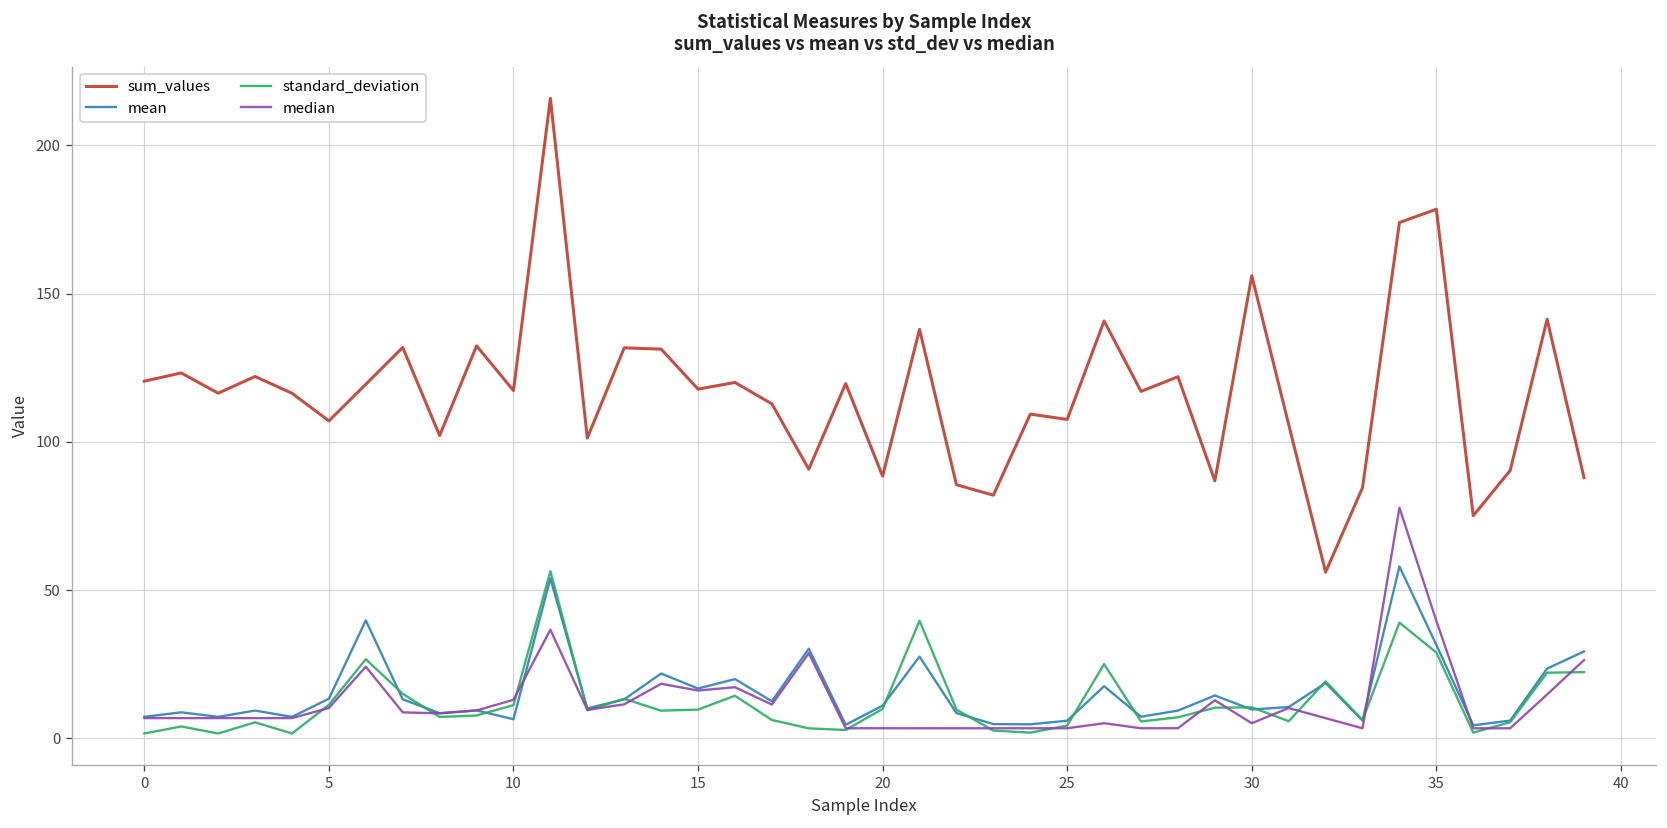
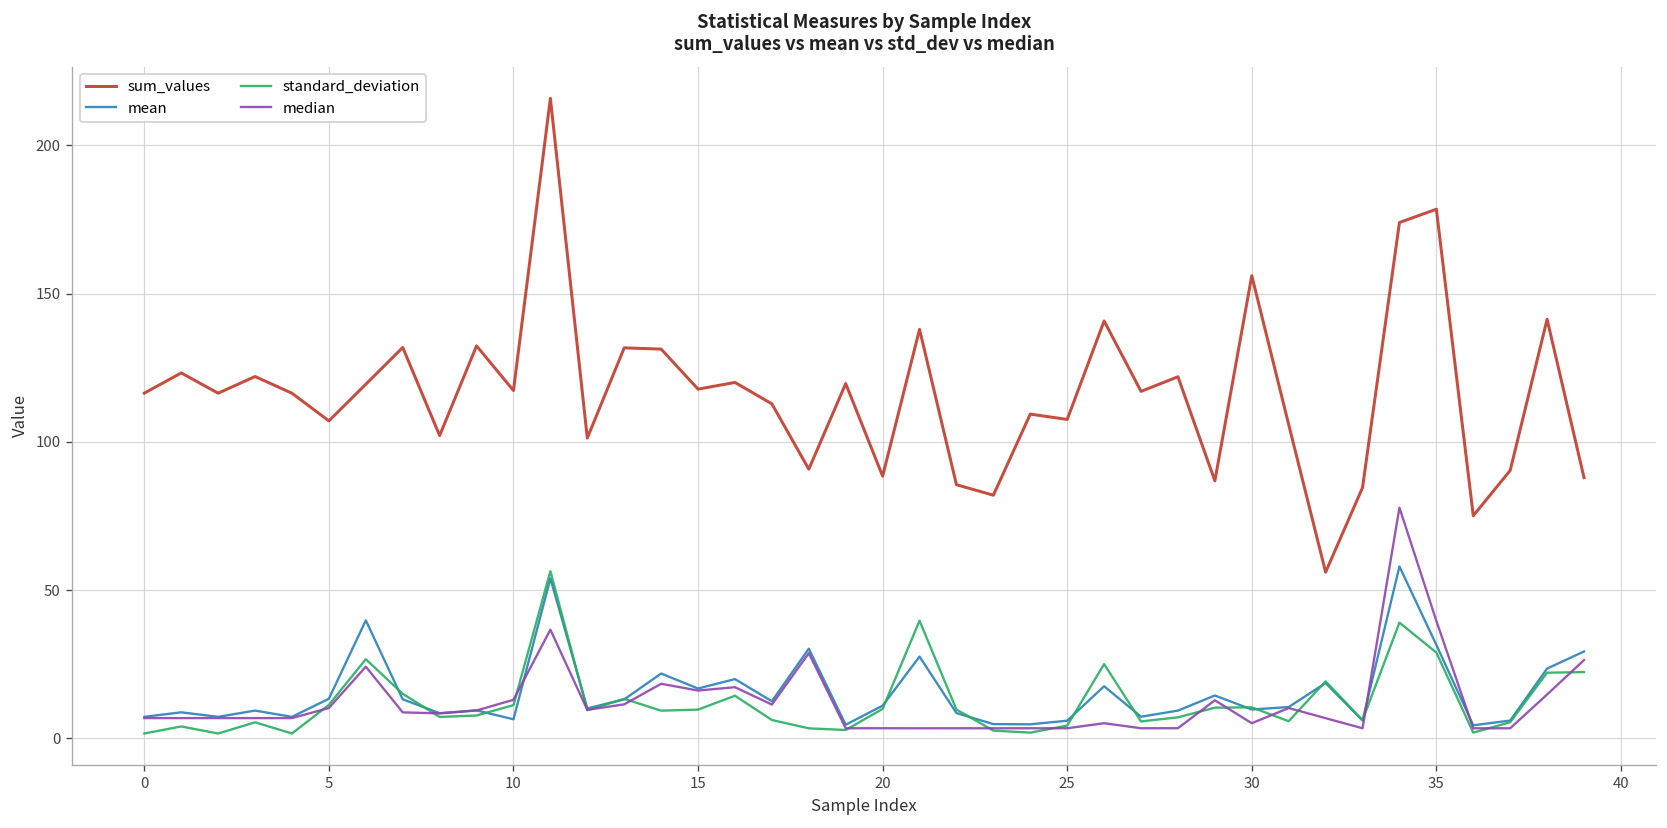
  {
    "sum_values": {
-     "0": 120,
+     "0": 116,
      "5": 107,
      "10": 117,
      "15": 118,
      "20": 88,
      "25": 108,
      "30": 156,
      "35": 178
    },
    "mean": {
      "5": 13,
      "10": 6,
      "20": 11,
      "25": 6,
      "35": 32
    },
    "standard_deviation": {
      "0": 2,
      "5": 11,
      "10": 11,
      "15": 10,
      "20": 10,
      "35": 29
    },
    "median": {
      "5": 10,
      "10": 13,
      "20": 3,
      "30": 5,
      "35": 40
    }
  }
